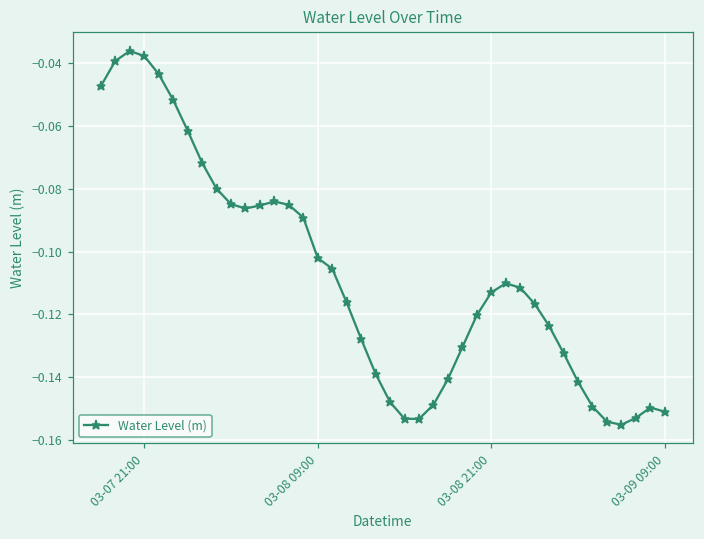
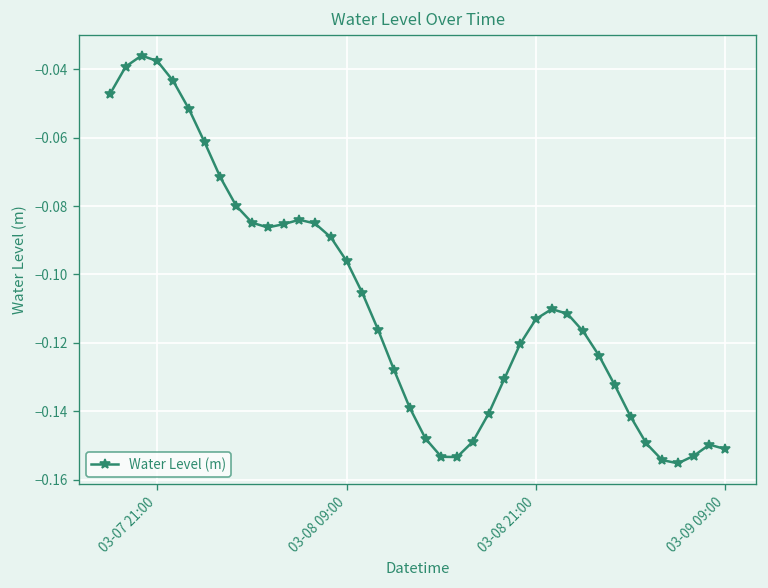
  {
    "03-07 21:00": -0.038,
-   "03-08 09:00": -0.102,
+   "03-08 09:00": -0.096,
    "03-08 21:00": -0.113,
    "03-09 09:00": -0.151
  }
